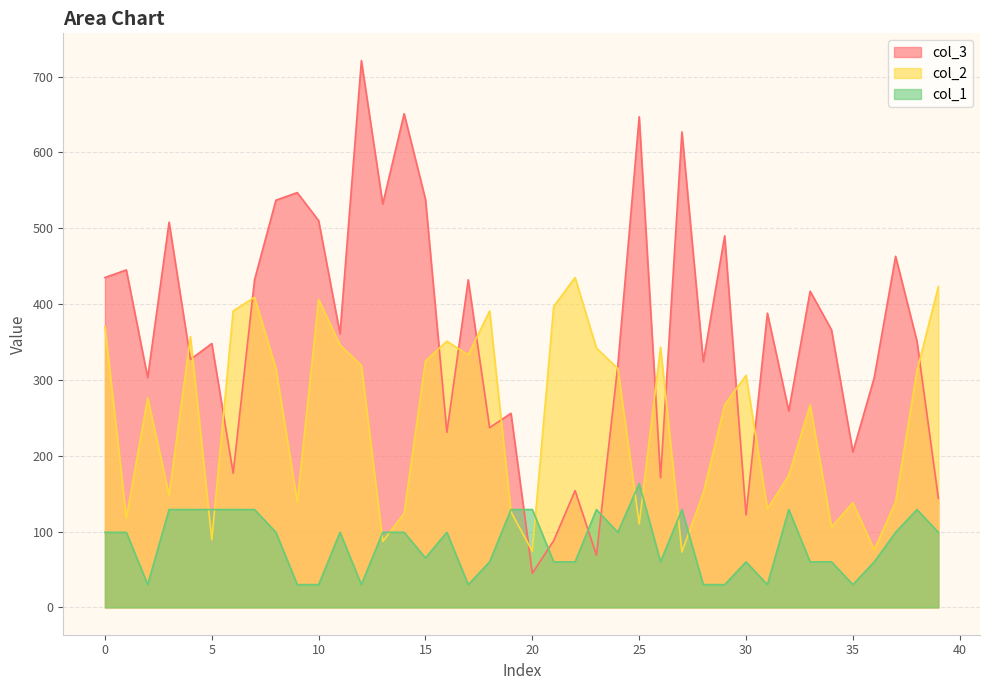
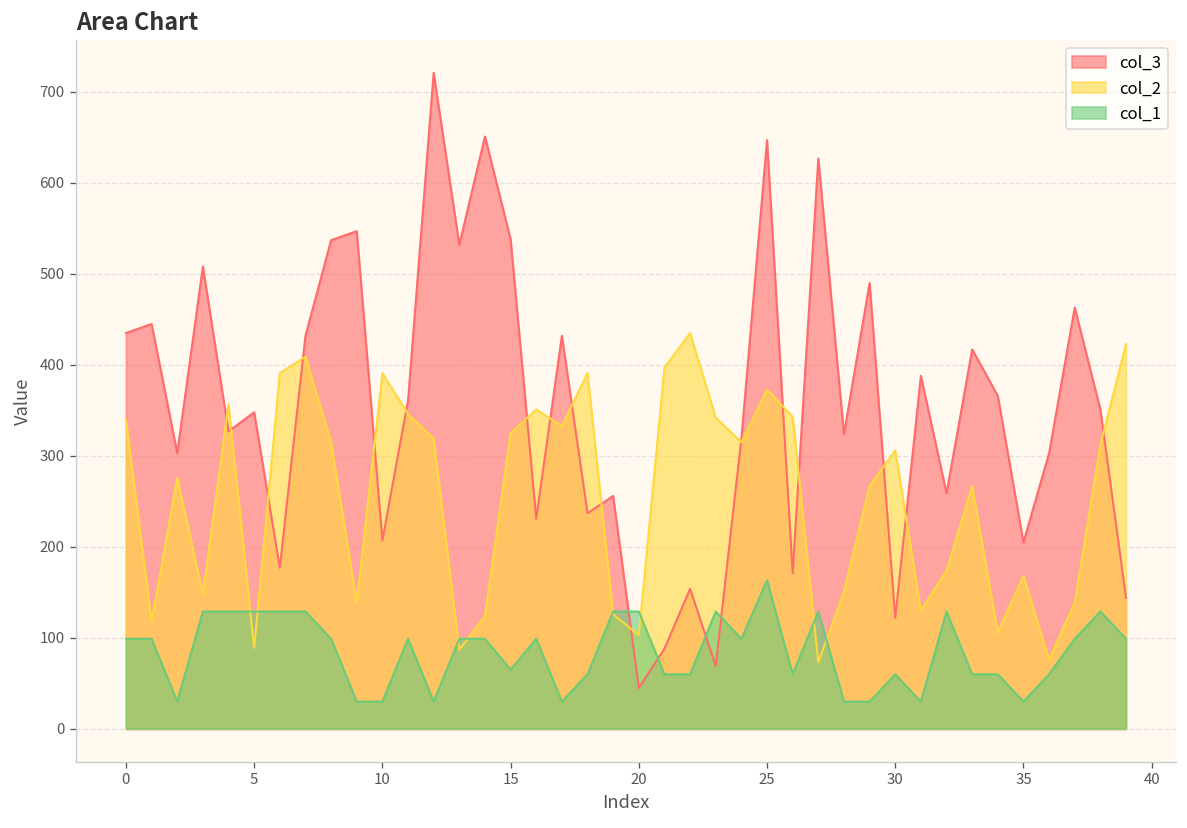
  {
    "col_3": {
      "0": 440,
      "5": 350,
-     "10": 510,
+     "10": 210,
      "15": 540,
      "20": 50,
      "25": 650,
      "30": 120,
      "35": 210
    },
    "col_2": {
-     "0": 370,
+     "0": 340,
      "5": 90,
-     "10": 410,
+     "10": 390,
      "15": 330,
-     "20": 70,
-     "25": 110,
+     "20": 100,
+     "25": 370,
      "30": 310,
-     "35": 140
+     "35": 170
    },
    "col_1": {
      "0": 100,
      "5": 130,
      "10": 30,
      "15": 70,
      "20": 130,
      "25": 160,
      "30": 60,
      "35": 30
    }
  }
